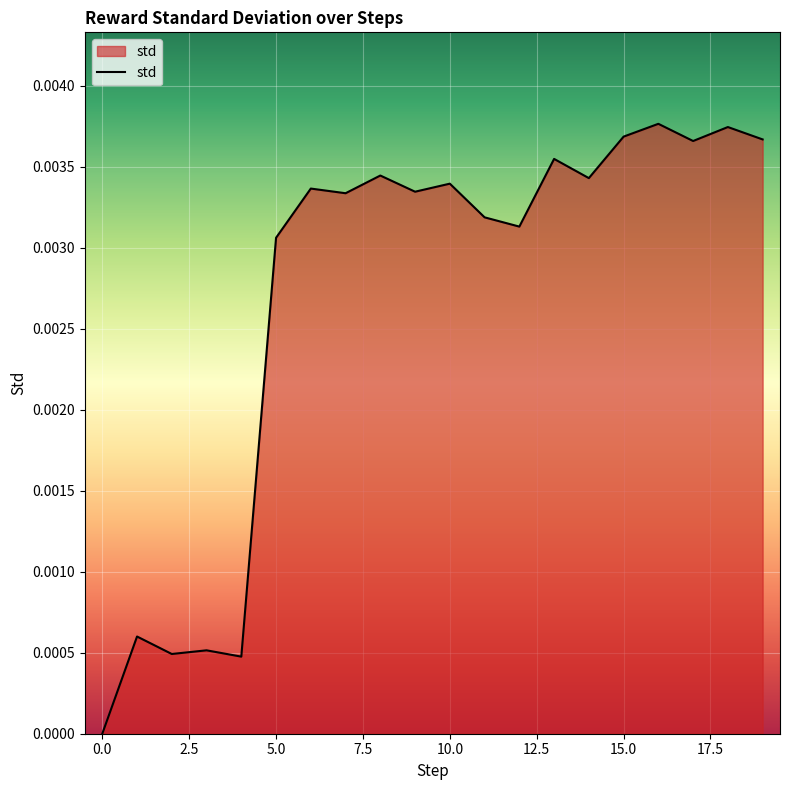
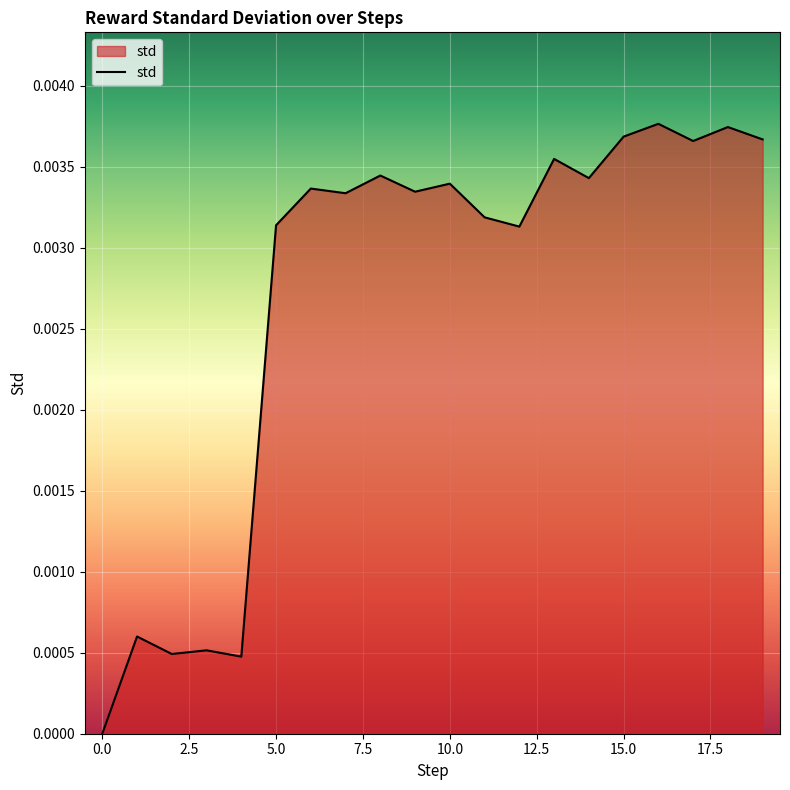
  {
    "0.0": 0.00000,
-   "5.0": 0.00306,
+   "5.0": 0.00314,
    "10.0": 0.00340,
    "15.0": 0.00369
  }
